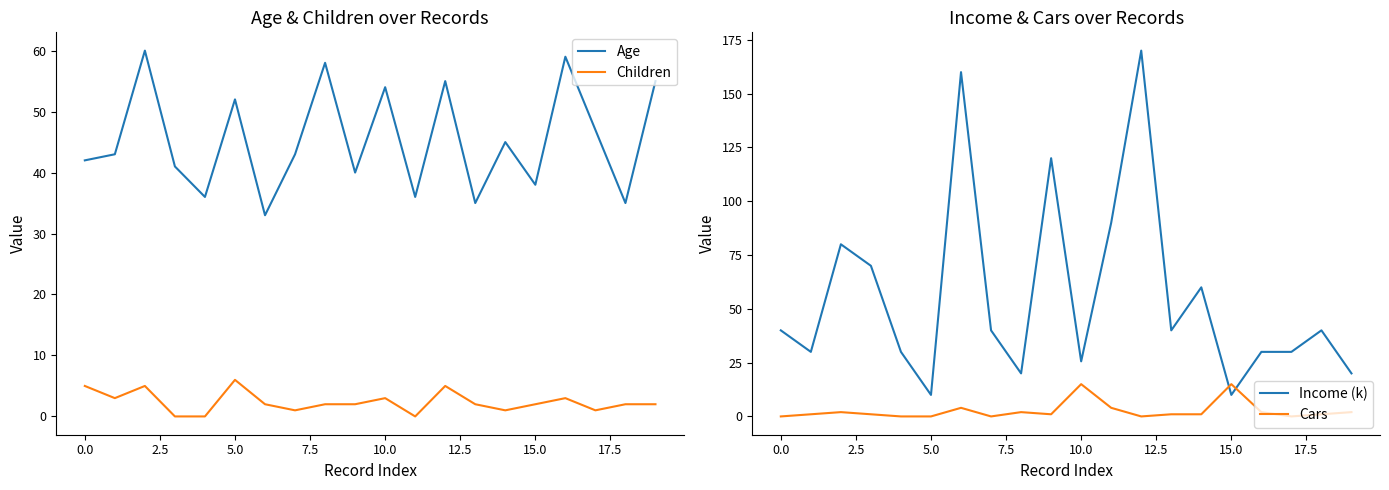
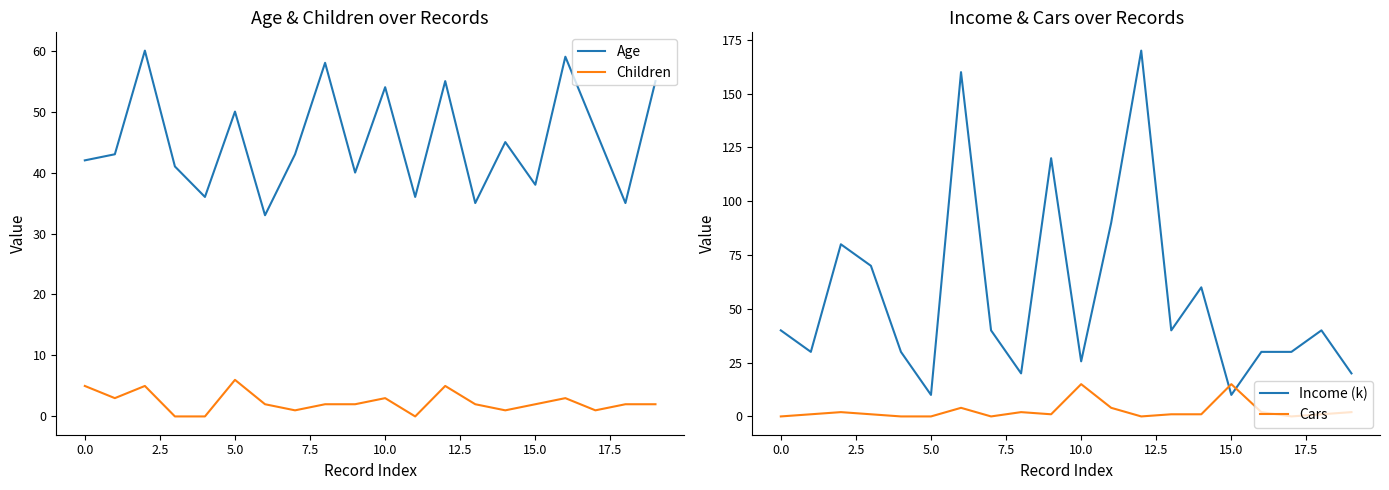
  {
    "Age & Children over Records": {
      "Age": {
        "0.0": 42,
-       "5.0": 52,
+       "5.0": 50,
        "10.0": 54,
        "15.0": 38
      },
      "Children": {
        "0.0": 5,
        "5.0": 6,
        "10.0": 3,
        "15.0": 2
      }
    },
    "Income & Cars over Records": {
      "Income (k)": {
        "0.0": 40,
        "5.0": 10,
        "10.0": 26,
        "15.0": 10
      },
      "Cars": {
        "0.0": 0,
        "5.0": 0,
        "10.0": 15,
        "15.0": 15
      }
    }
  }
